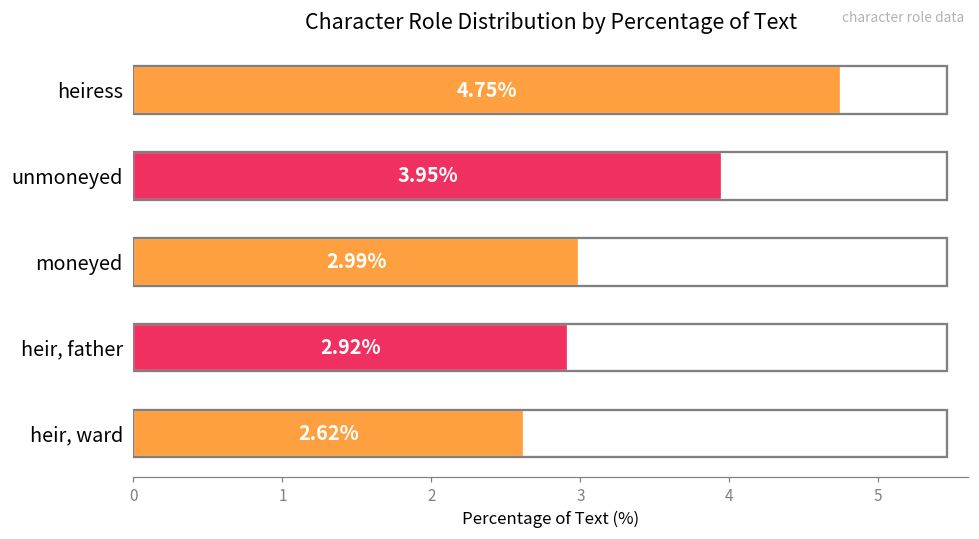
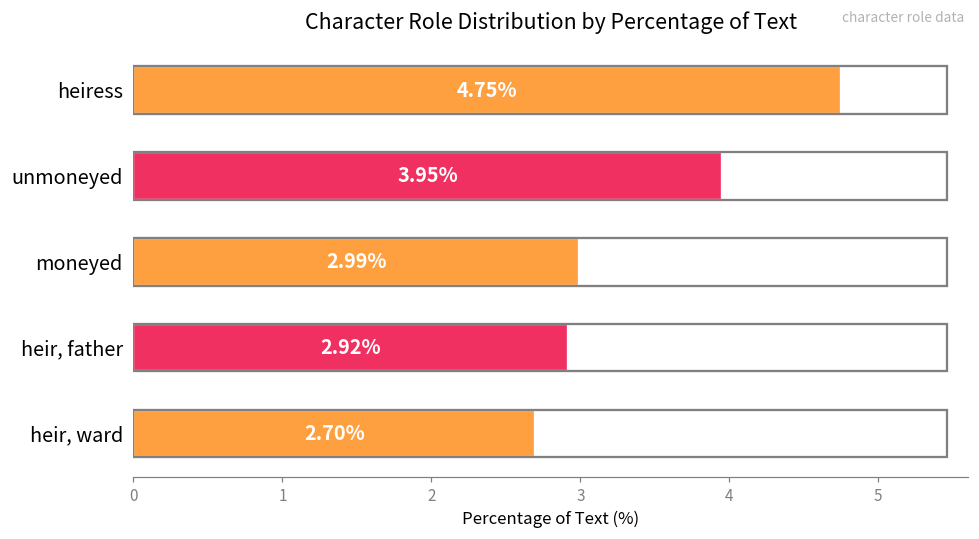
  {
    "heiress": "4.75%",
    "unmoneyed": "3.95%",
    "moneyed": "2.99%",
    "heir, father": "2.92%",
-   "heir, ward": "2.62%"
+   "heir, ward": "2.70%"
  }
